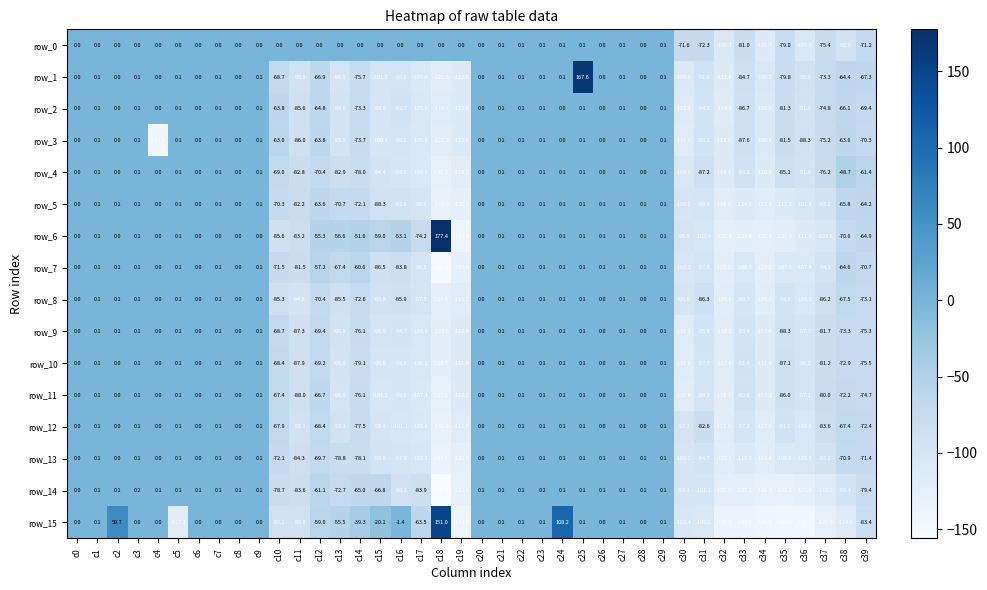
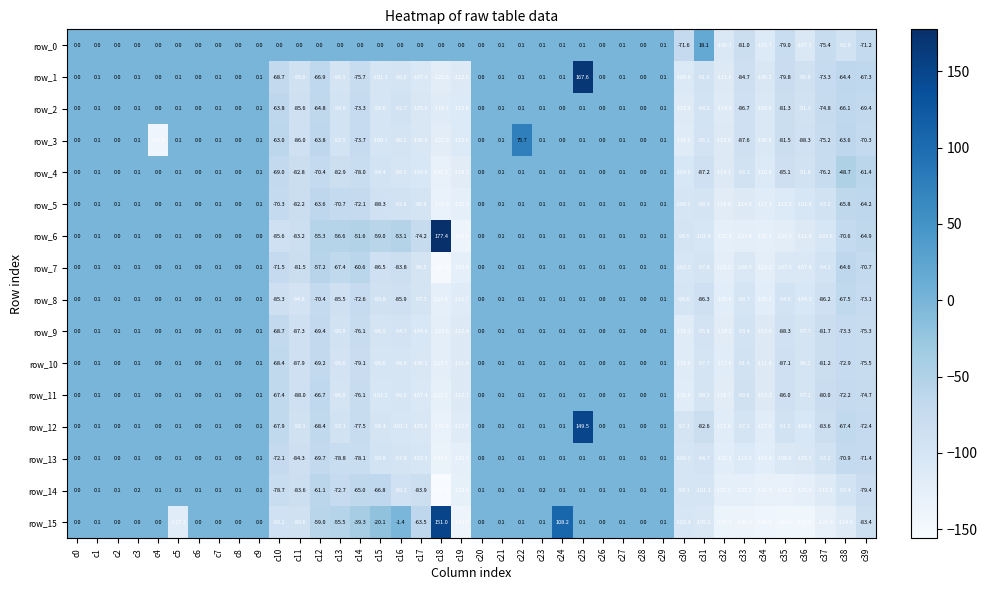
  {
    "row_0": {
      "c0": 0.0,
      "c1": 0.0,
      "c2": 0.0,
      "c3": 0.0,
      "c4": 0.0,
      "c5": 0.0,
      "c6": 0.0,
      "c7": 0.0,
      "c8": 0.0,
      "c9": 0.0,
      "c10": 0.0,
      "c11": 0.0,
      "c12": 0.0,
      "c13": 0.0,
      "c14": 0.0,
      "c15": 0.0,
      "c16": 0.0,
      "c17": 0.0,
      "c18": 0.0,
      "c19": 0.0,
      "c20": 0.0,
      "c21": 0.1,
      "c22": 0.1,
      "c23": 0.1,
      "c24": 0.1,
      "c25": 0.1,
      "c26": 0.0,
      "c27": 0.1,
      "c28": 0.0,
      "c29": 0.1,
      "c30": -71.6,
-     "c31": -72.3,
+     "c31": 18.1,
      "c33": -81.0,
      "c35": -79.0,
      "c37": -75.4,
      "c39": -71.2
    },
    "row_3": {
      "c0": 0.0,
      "c1": 0.1,
      "c2": 0.0,
      "c3": 0.1,
      "c5": 0.1,
      "c6": 0.0,
      "c7": 0.1,
      "c8": 0.0,
      "c9": 0.1,
      "c10": -63.0,
      "c11": -86.0,
      "c12": -63.8,
      "c14": -73.7,
      "c20": 0.0,
      "c21": 0.1,
-     "c22": 0.1,
+     "c22": 75.7,
      "c23": 0.1,
      "c24": 0.0,
      "c25": 0.1,
      "c26": 0.0,
      "c27": 0.1,
      "c28": 0.0,
      "c29": 0.1,
      "c33": -87.6,
      "c35": -81.5,
      "c36": -88.3,
      "c37": -75.2,
      "c38": -63.6,
      "c39": -70.3
    },
    "row_12": {
      "c0": 0.0,
      "c1": 0.1,
      "c2": 0.0,
      "c3": 0.1,
      "c4": 0.0,
      "c5": 0.1,
      "c6": 0.0,
      "c7": 0.1,
      "c8": 0.0,
      "c9": 0.1,
      "c10": -67.9,
      "c12": -68.4,
      "c14": -77.5,
      "c20": 0.0,
      "c21": 0.1,
      "c22": 0.1,
      "c23": 0.1,
      "c24": 0.1,
-     "c25": 0.1,
+     "c25": 149.5,
      "c26": 0.0,
      "c27": 0.1,
      "c28": 0.0,
      "c29": 0.1,
      "c31": -82.6,
      "c37": -83.6,
      "c38": -67.4,
      "c39": -72.4
    },
    "row_15": {
      "c0": 0.0,
      "c1": 0.1,
-     "c2": 59.7,
+     "c2": 0.0,
      "c3": 0.0,
      "c4": 0.0,
      "c6": 0.0,
      "c7": 0.0,
      "c8": 0.0,
      "c9": 0.0,
      "c12": -59.0,
      "c13": -55.5,
      "c14": -39.3,
      "c15": -20.1,
      "c16": -1.4,
      "c17": -63.5,
      "c18": 151.0,
      "c20": 0.0,
      "c21": 0.1,
      "c22": 0.1,
      "c23": 0.1,
      "c24": 108.2,
      "c25": 0.1,
      "c26": 0.0,
      "c27": 0.1,
      "c28": 0.0,
      "c29": 0.1,
      "c39": -83.4
    }
  }
